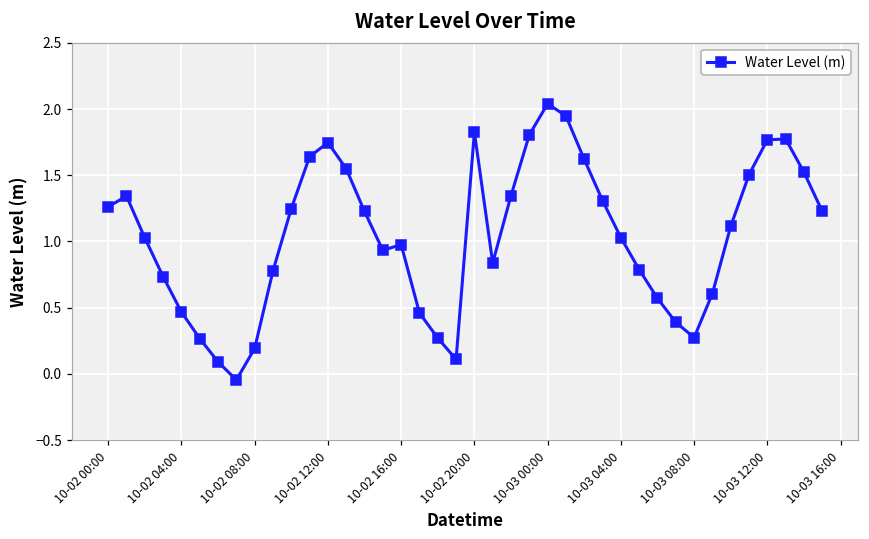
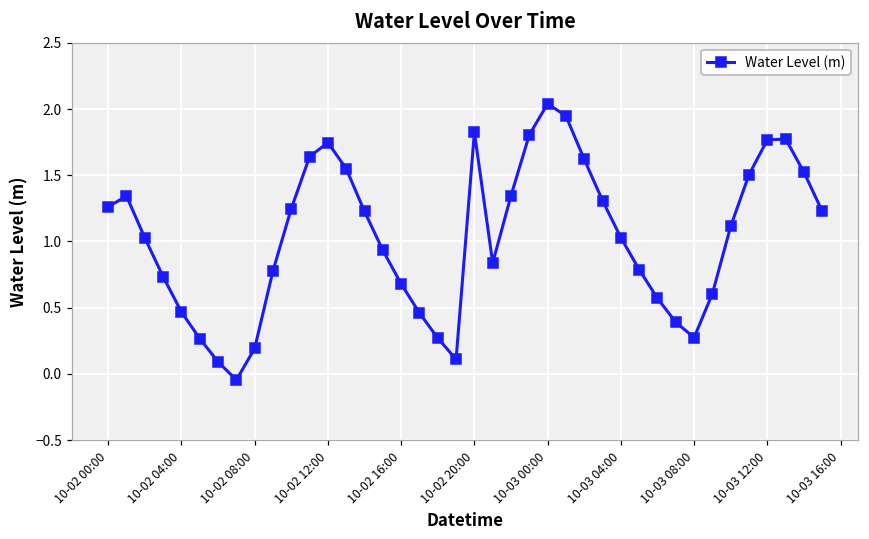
  {
    "10-02 00:00": 1.26,
    "10-02 04:00": 0.47,
    "10-02 08:00": 0.19,
    "10-02 12:00": 1.75,
-   "10-02 16:00": 0.98,
+   "10-02 16:00": 0.68,
    "10-02 20:00": 1.82,
    "10-03 00:00": 2.04,
    "10-03 04:00": 1.03,
    "10-03 08:00": 0.27,
    "10-03 12:00": 1.77
  }
